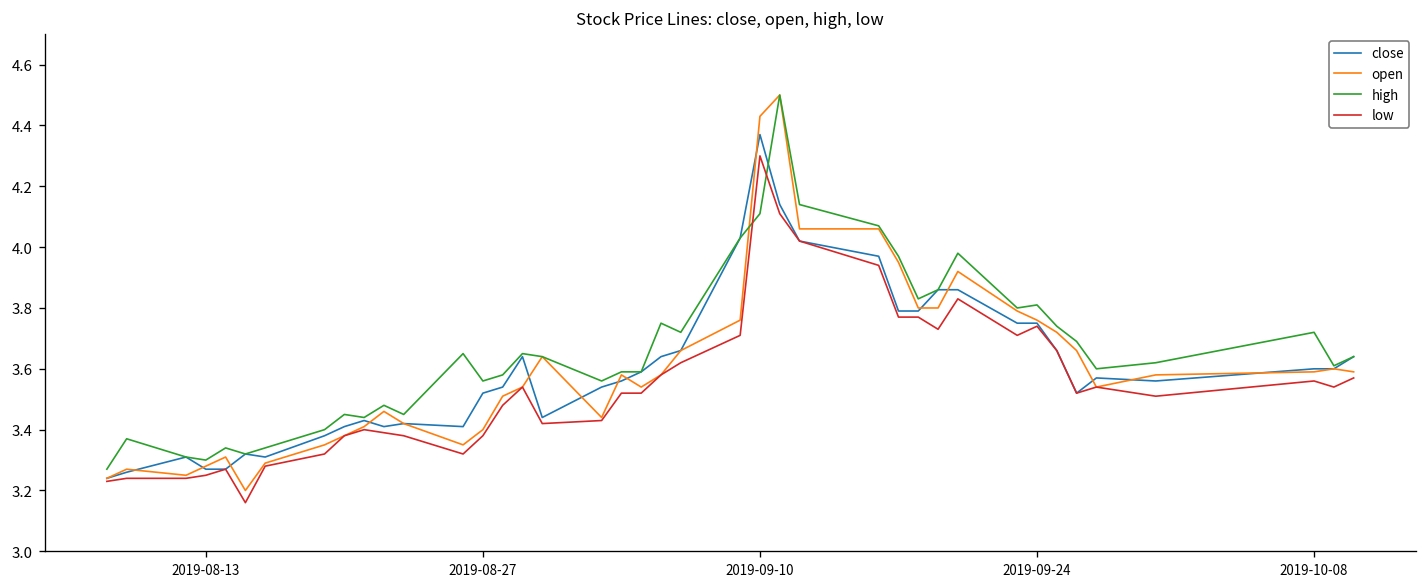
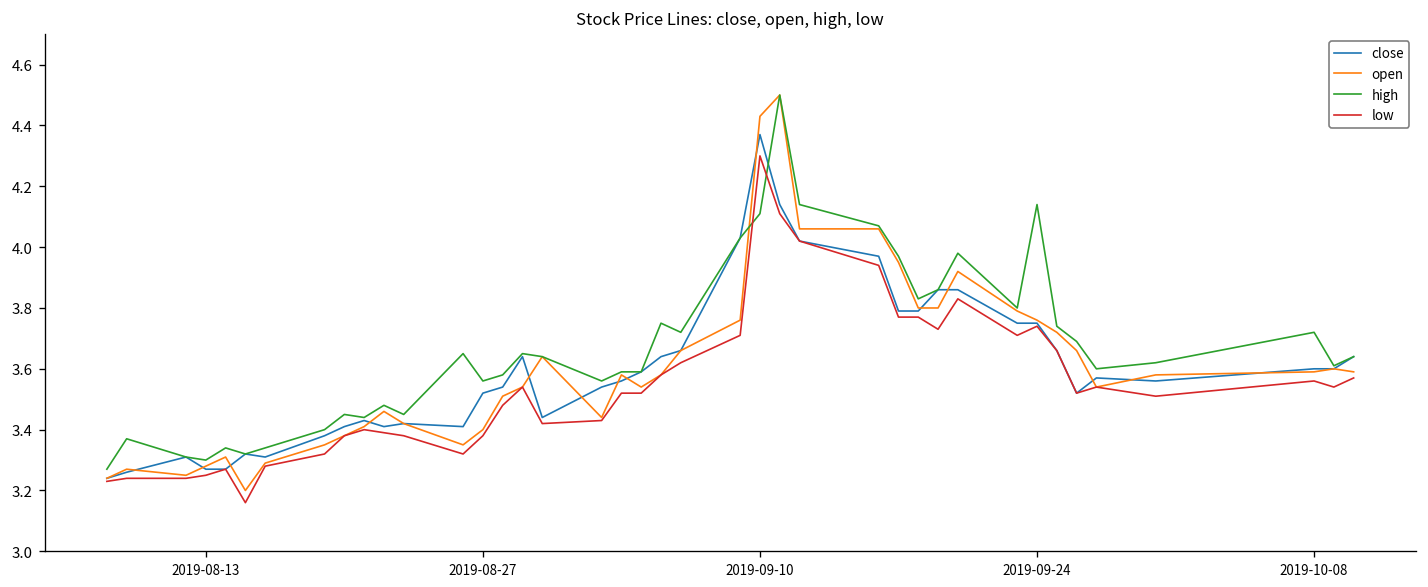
  {
    "close": {
      "2019-08-27": 3.52,
      "2019-09-10": 4.37
    },
    "open": {
      "2019-08-27": 3.40,
      "2019-09-10": 4.43,
      "2019-09-24": 3.76
    },
    "high": {
      "2019-08-13": 3.30,
      "2019-08-27": 3.56,
      "2019-09-10": 4.11,
-     "2019-09-24": 3.81,
+     "2019-09-24": 4.14,
      "2019-10-08": 3.72
    },
    "low": {
      "2019-08-13": 3.25,
      "2019-08-27": 3.38,
      "2019-09-10": 4.30,
      "2019-10-08": 3.56
    }
  }
